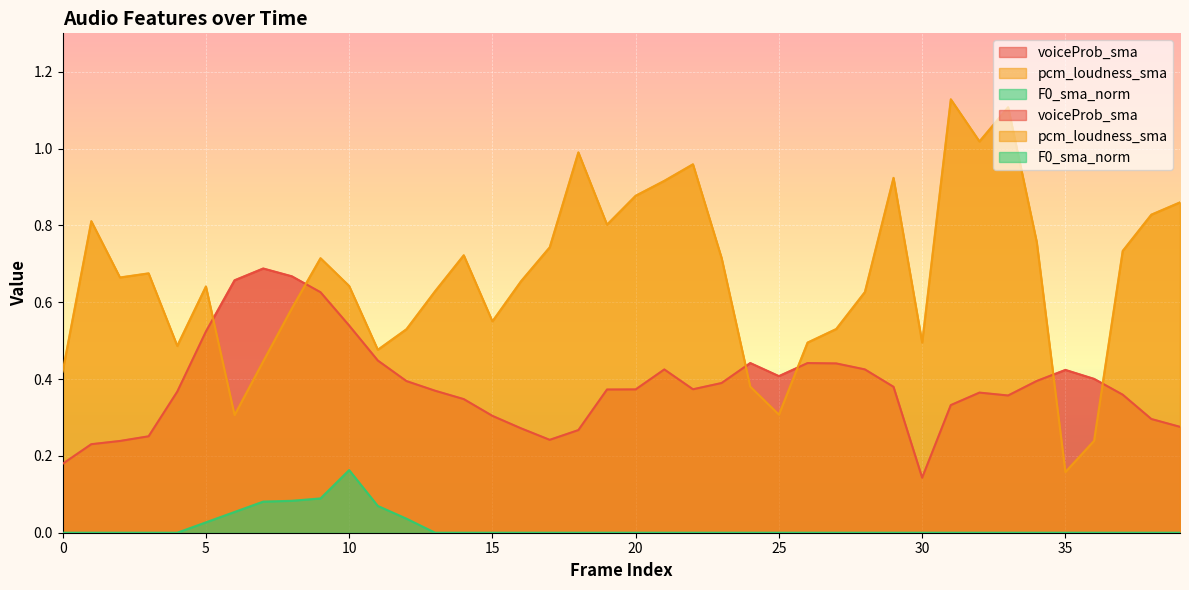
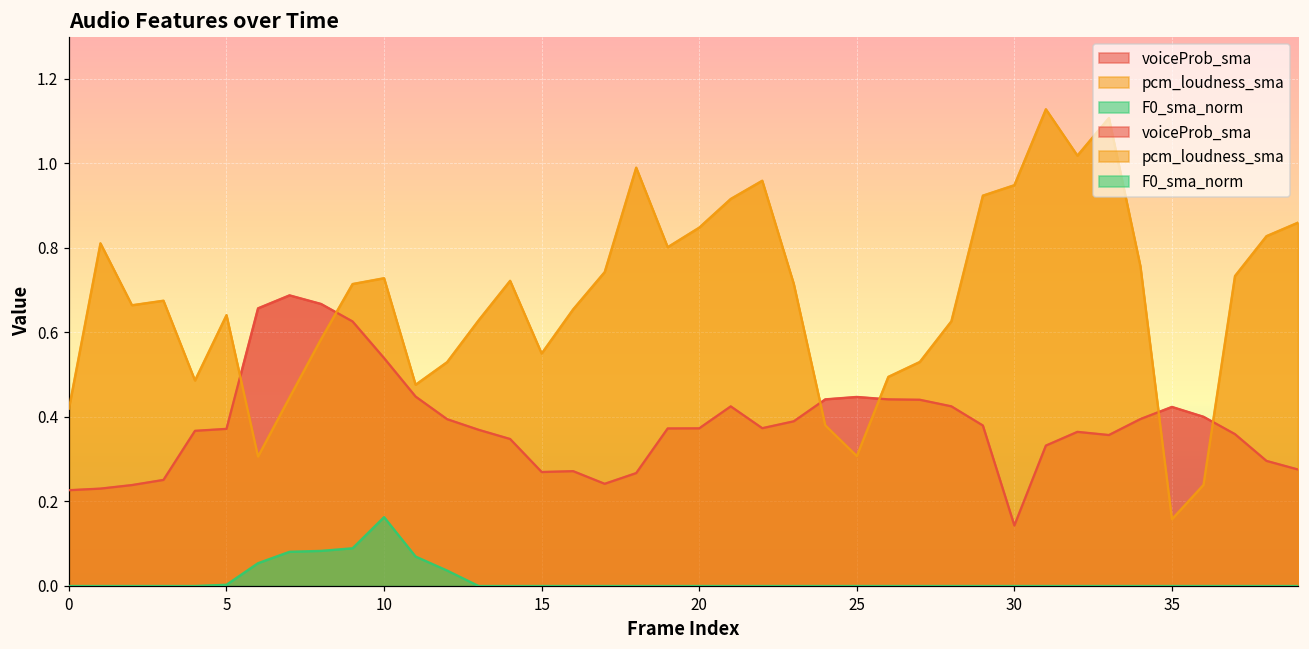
  {
    "voiceProb_sma": {
-     "0": 0.18,
-     "5": 0.52,
+     "0": 0.23,
+     "5": 0.37,
      "10": 0.54,
-     "15": 0.30,
+     "15": 0.27,
      "20": 0.37,
-     "25": 0.41,
+     "25": 0.45,
      "30": 0.14,
      "35": 0.42
    },
    "pcm_loudness_sma": {
      "0": 0.42,
      "5": 0.64,
-     "10": 0.64,
+     "10": 0.73,
      "15": 0.55,
-     "20": 0.88,
+     "20": 0.85,
      "25": 0.31,
-     "30": 0.50,
+     "30": 0.95,
      "35": 0.16
    },
    "F0_sma_norm": {
      "0": 0.00,
-     "5": 0.03,
+     "5": 0.00,
      "10": 0.16,
      "15": 0.00,
      "20": 0.00,
      "25": 0.00,
      "30": 0.00,
      "35": 0.00
    }
  }
